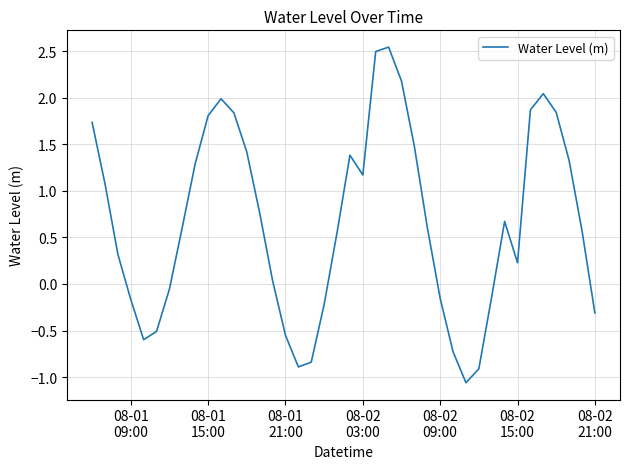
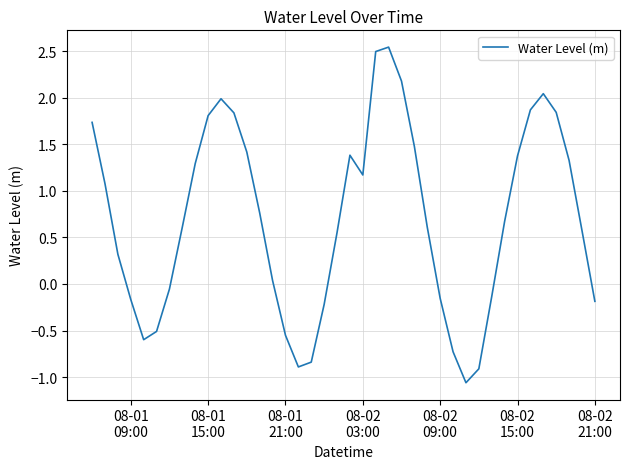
  {
    "08-01 09:00": -0.2,
    "08-01 15:00": 1.8,
    "08-01 21:00": -0.6,
    "08-02 03:00": 1.2,
    "08-02 09:00": -0.2,
-   "08-02 15:00": 0.2,
-   "08-02 21:00": -0.3
+   "08-02 15:00": 1.4,
+   "08-02 21:00": -0.2
  }
